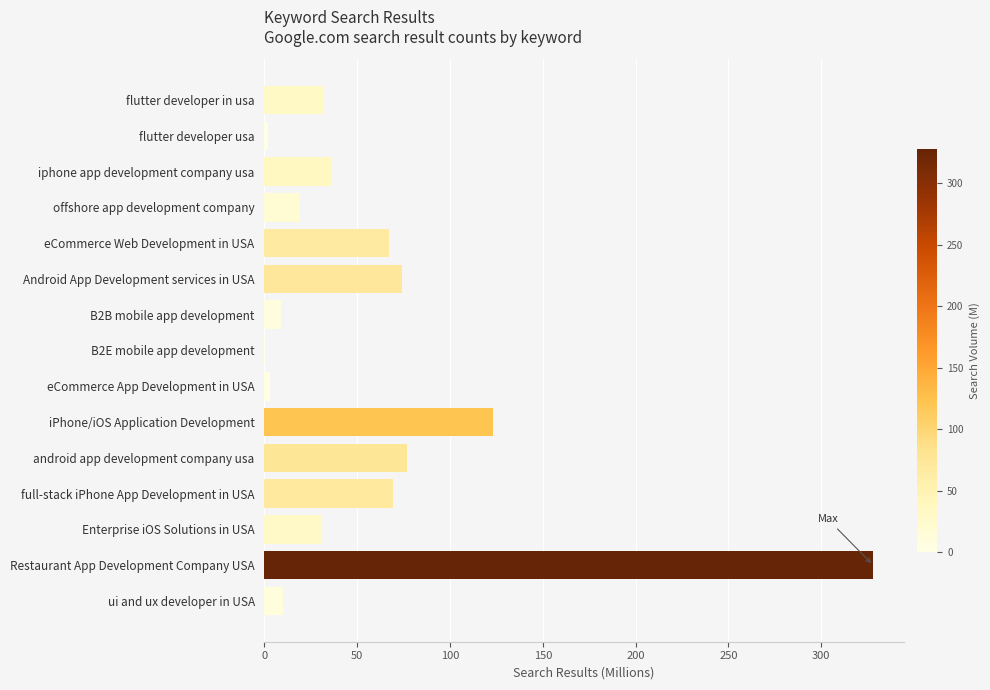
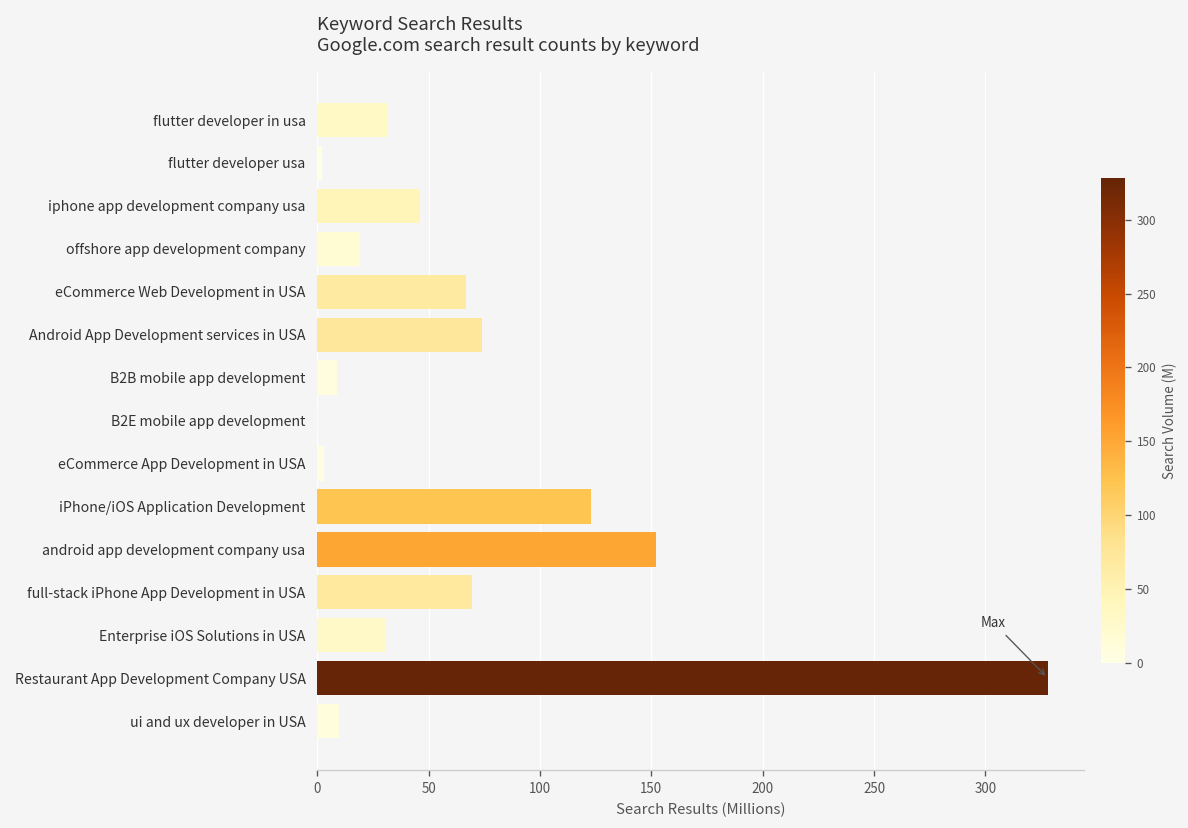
  {
    "flutter developer in usa": 32,
    "flutter developer usa": 2,
-   "iphone app development company usa": 36,
+   "iphone app development company usa": 46,
    "offshore app development company": 19,
    "eCommerce Web Development in USA": 67,
    "Android App Development services in USA": 74,
    "B2B mobile app development": 9,
    "eCommerce App Development in USA": 3,
    "iPhone/iOS Application Development": 123,
-   "android app development company usa": 77,
+   "android app development company usa": 152,
    "full-stack iPhone App Development in USA": 69,
    "Enterprise iOS Solutions in USA": 30,
    "Restaurant App Development Company USA": 328,
    "ui and ux developer in USA": 10
  }
